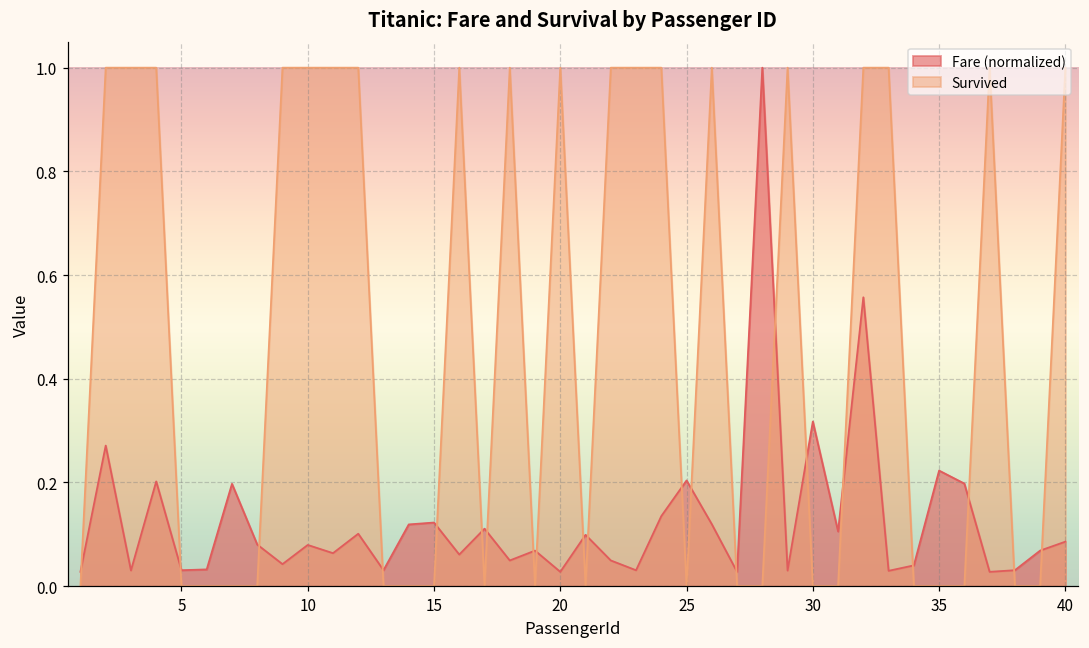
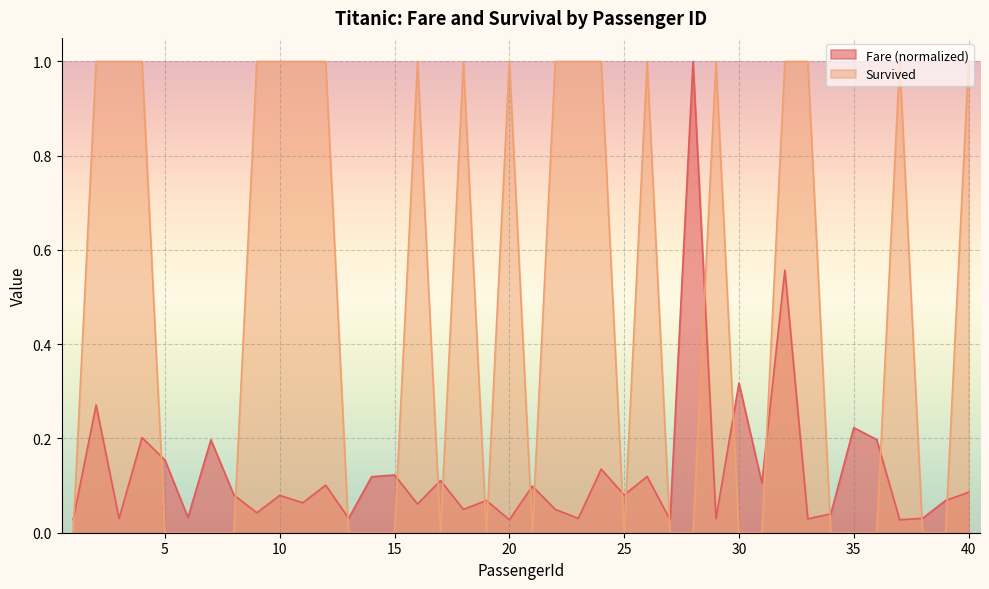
  {
    "Fare (normalized)": {
-     "5": 0.03,
+     "5": 0.15,
      "10": 0.08,
      "15": 0.12,
      "20": 0.03,
-     "25": 0.20,
+     "25": 0.08,
      "30": 0.32,
      "35": 0.22,
      "40": 0.09
    },
    "Survived": {
      "5": 0.00,
      "10": 1.00,
      "15": 0.00,
      "20": 1.00,
      "25": 0.00,
      "30": 0.00,
      "35": 0.00
    }
  }
